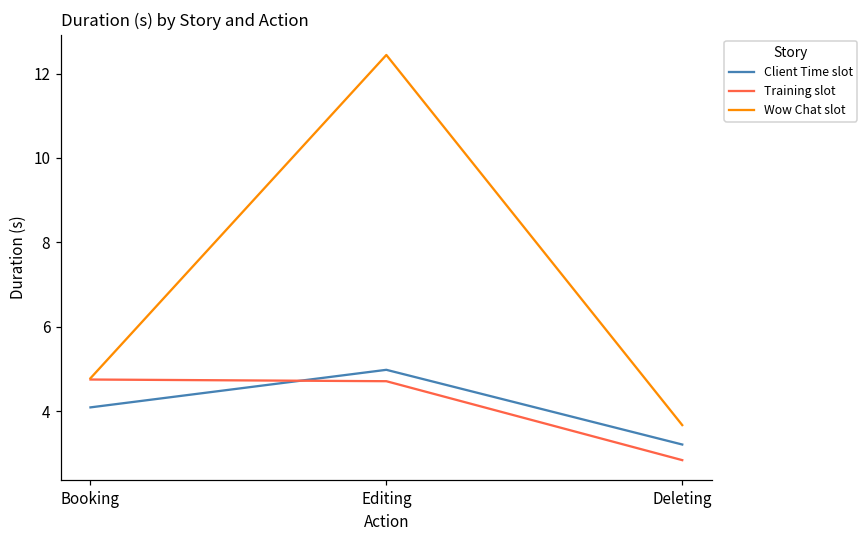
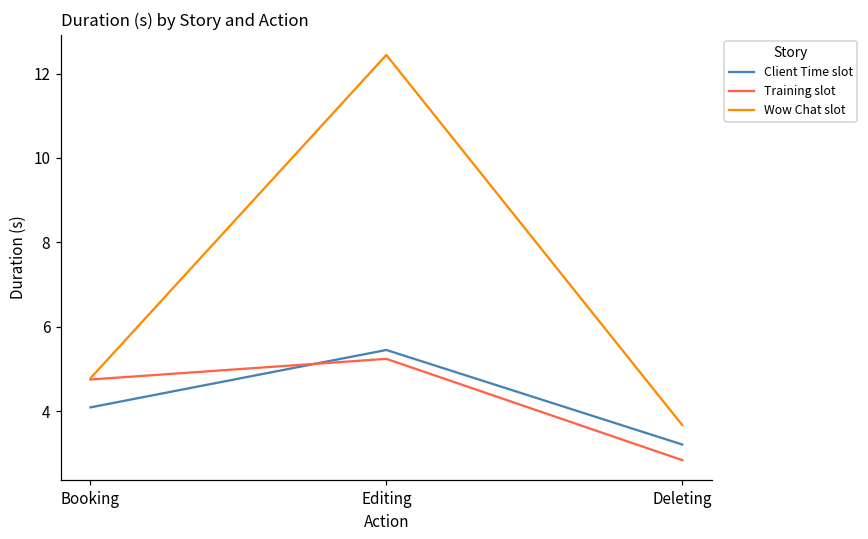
  {
    "Client Time slot": {
      "Booking": 4.1,
-     "Editing": 5.0,
+     "Editing": 5.5,
      "Deleting": 3.2
    },
    "Training slot": {
-     "Editing": 4.7,
+     "Editing": 5.2,
      "Deleting": 2.8
    },
    "Wow Chat slot": {
      "Editing": 12.4,
      "Deleting": 3.7
    }
  }
